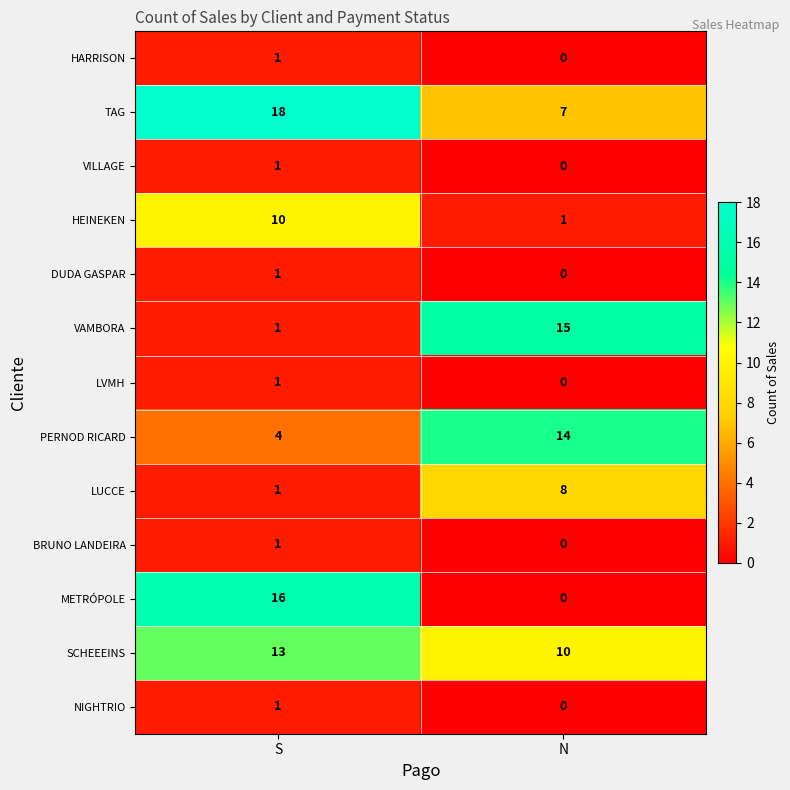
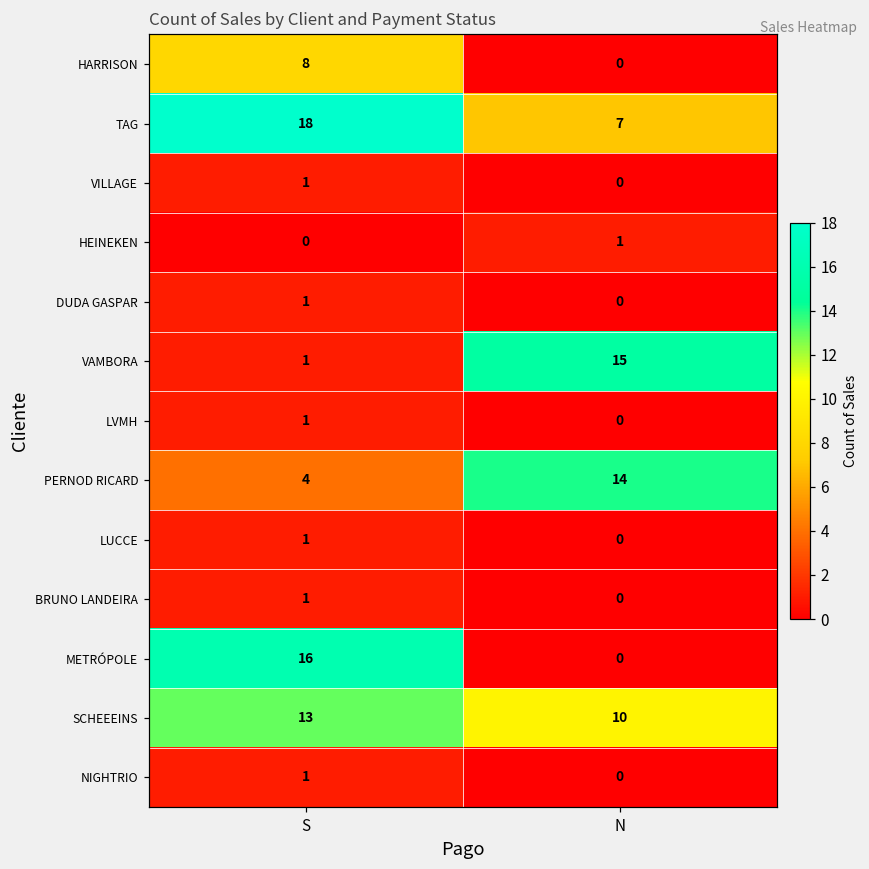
  {
    "HARRISON": {
-     "S": 1,
+     "S": 8,
      "N": 0
    },
    "TAG": {
      "S": 18,
      "N": 7
    },
    "VILLAGE": {
      "S": 1,
      "N": 0
    },
    "HEINEKEN": {
-     "S": 10,
+     "S": 0,
      "N": 1
    },
    "DUDA GASPAR": {
      "S": 1,
      "N": 0
    },
    "VAMBORA": {
      "S": 1,
      "N": 15
    },
    "LVMH": {
      "S": 1,
      "N": 0
    },
    "PERNOD RICARD": {
      "S": 4,
      "N": 14
    },
    "LUCCE": {
      "S": 1,
-     "N": 8
+     "N": 0
    },
    "BRUNO LANDEIRA": {
      "S": 1,
      "N": 0
    },
    "METRÓPOLE": {
      "S": 16,
      "N": 0
    },
    "SCHEEEINS": {
      "S": 13,
      "N": 10
    },
    "NIGHTRIO": {
      "S": 1,
      "N": 0
    }
  }
